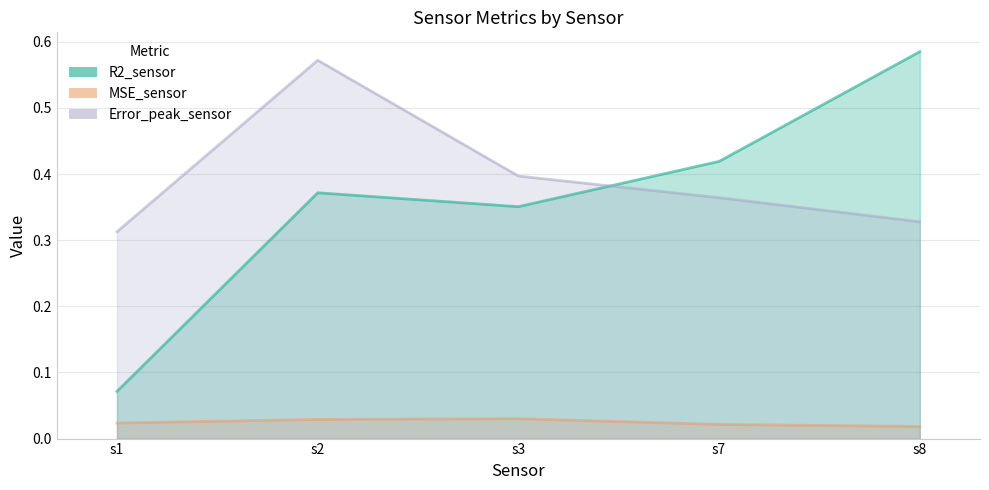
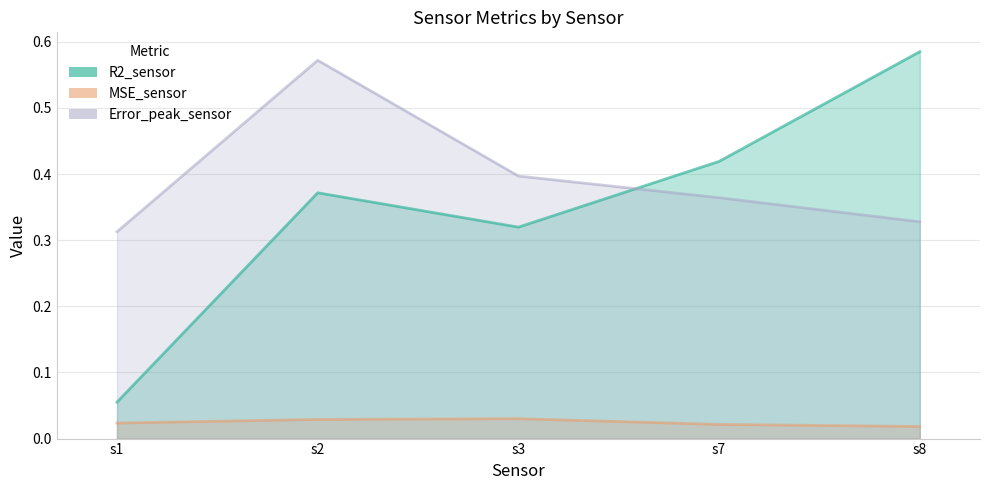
  {
    "R2_sensor": {
-     "s1": 0.07,
+     "s1": 0.06,
      "s2": 0.37,
-     "s3": 0.35,
+     "s3": 0.32,
      "s7": 0.42,
      "s8": 0.59
    }
  }
